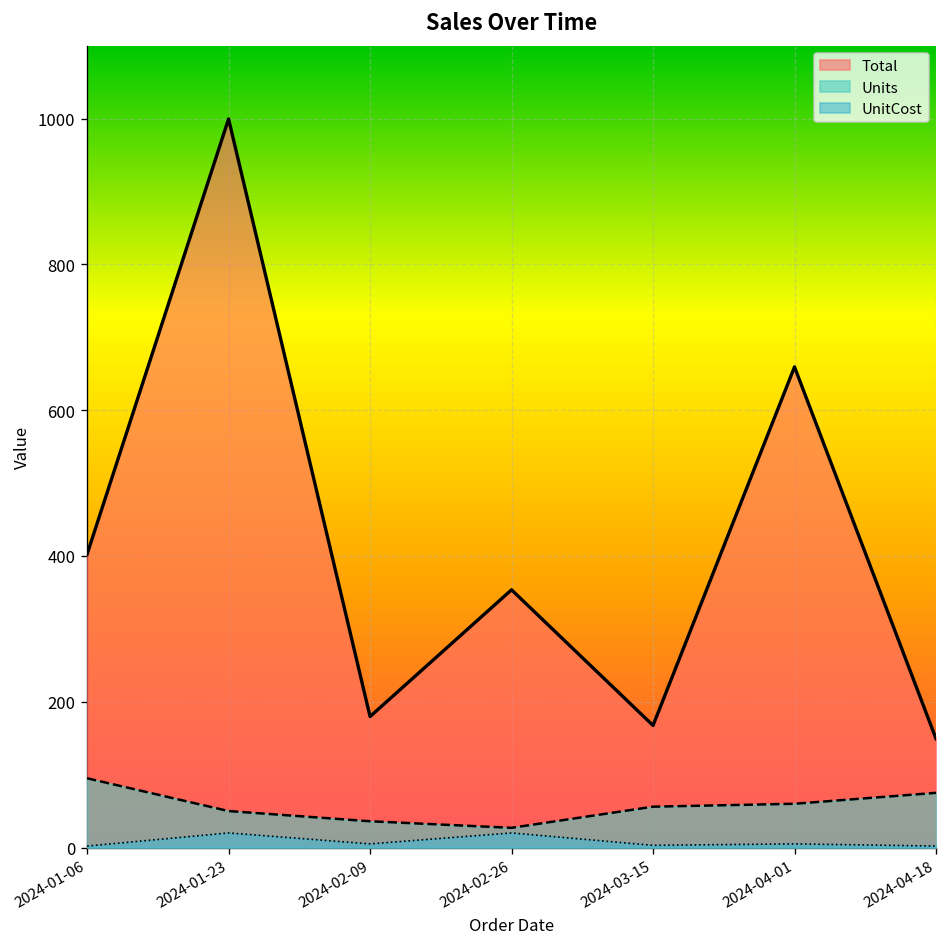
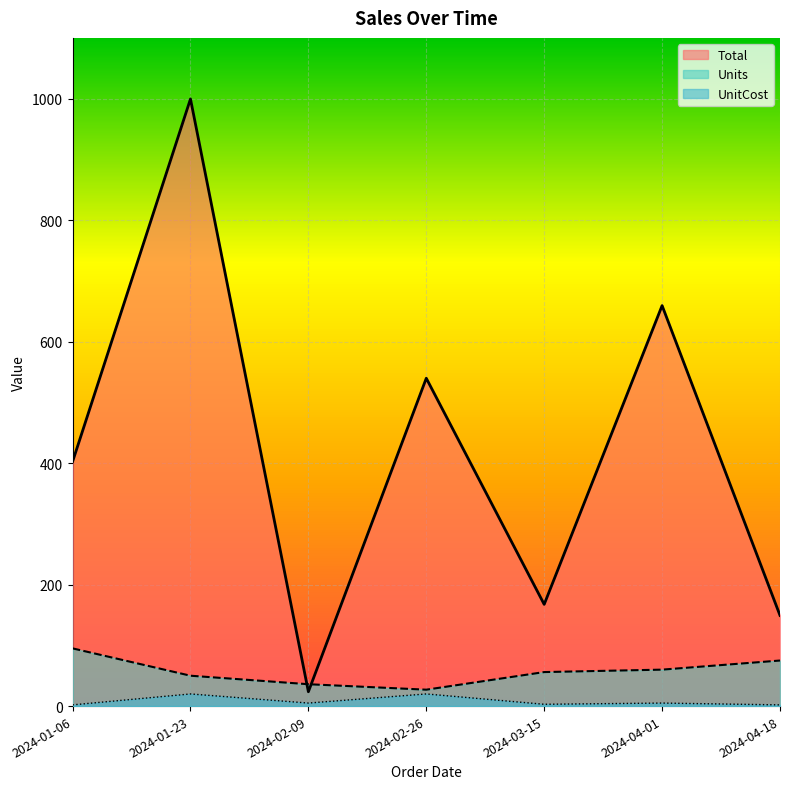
  {
    "Total": {
      "2024-01-06": 400,
      "2024-01-23": 1000,
-     "2024-02-09": 180,
-     "2024-02-26": 350,
+     "2024-02-09": 20,
+     "2024-02-26": 540,
      "2024-03-15": 170,
      "2024-04-01": 660,
      "2024-04-18": 150
    }
  }
